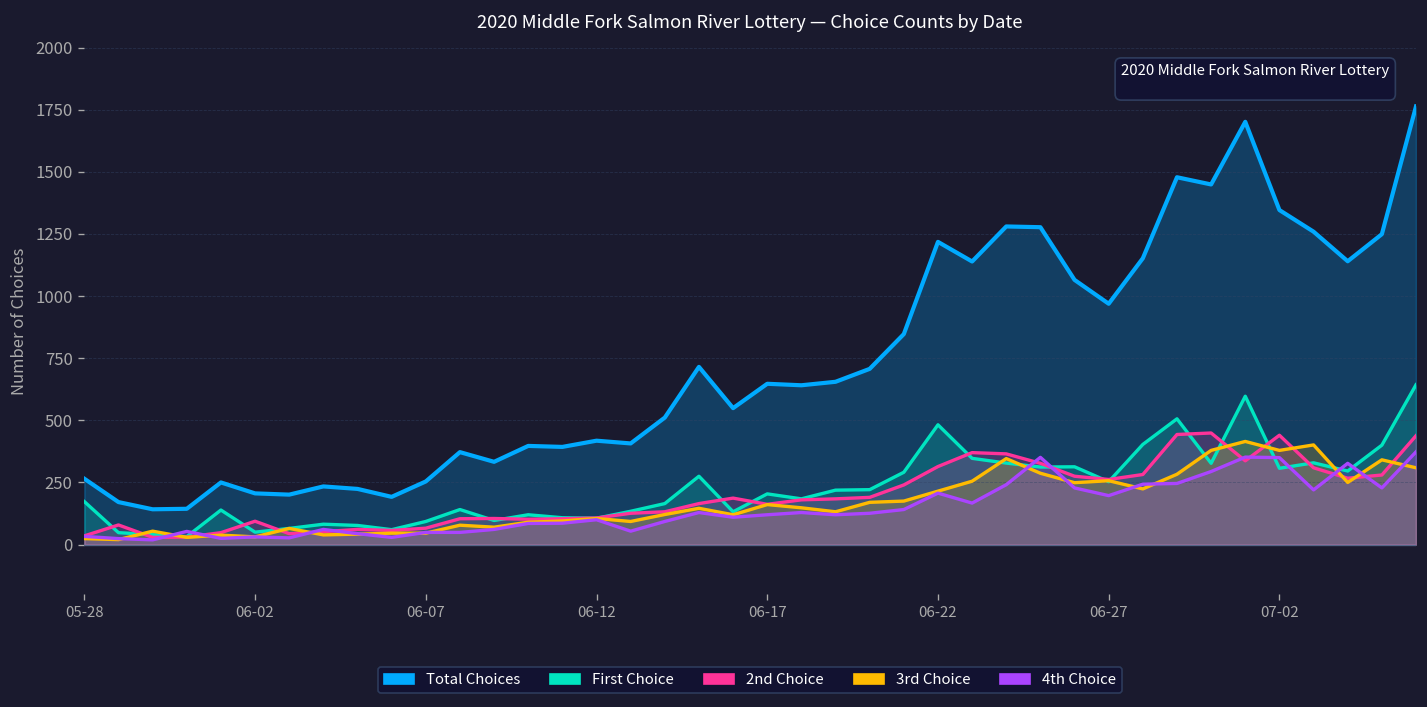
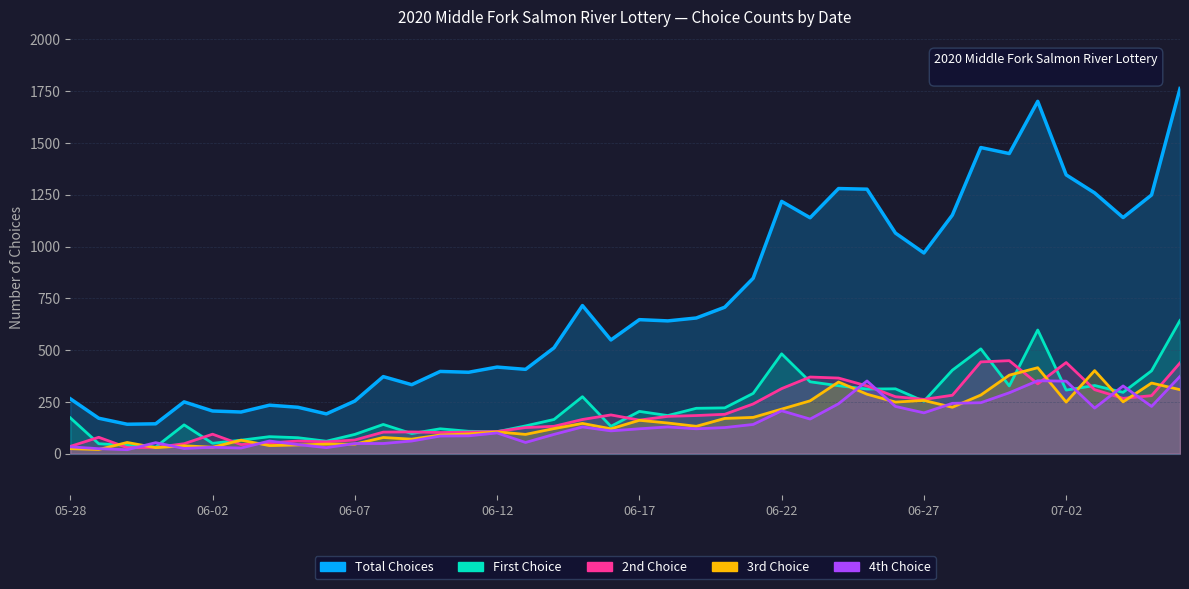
  {
    "3rd Choice": {
-     "07-02": 380
+     "07-02": 250
    }
  }
